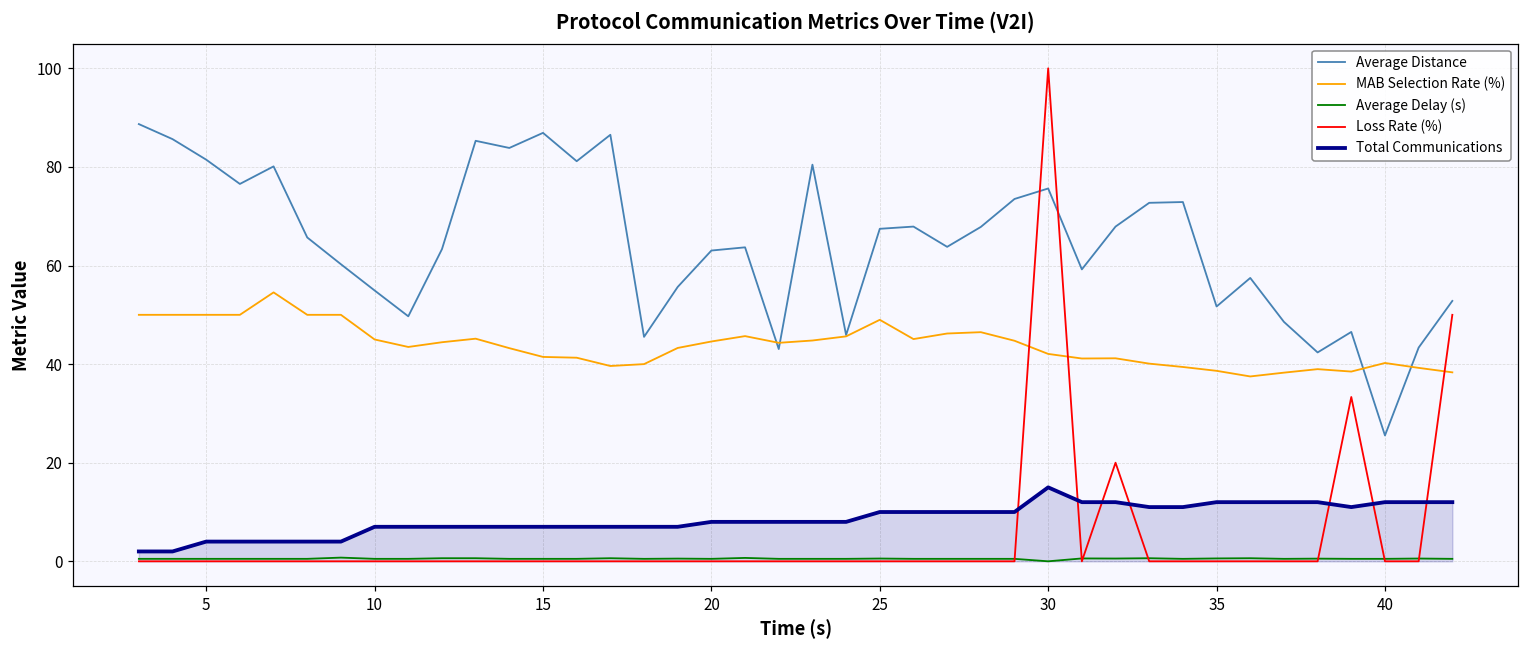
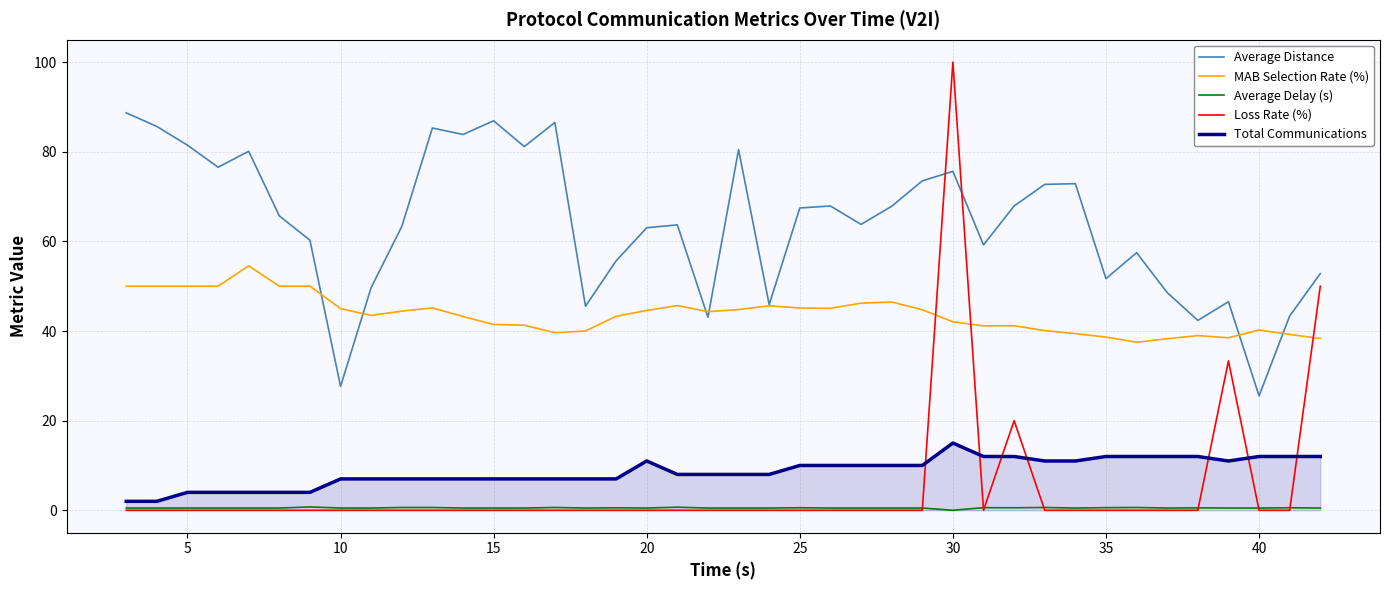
  {
    "Average Distance": {
      "5": 81,
-     "10": 55,
+     "10": 28,
      "15": 87,
      "20": 63,
      "25": 67,
      "30": 76,
      "35": 52,
      "40": 26
    },
    "MAB Selection Rate (%)": {
      "5": 50,
      "10": 45,
      "15": 41,
      "20": 45,
-     "25": 49,
+     "25": 45,
      "30": 42,
      "35": 39,
      "40": 40
    },
    "Average Delay (s)": {
      "30": 0,
      "35": 1
    },
    "Loss Rate (%)": {
      "30": 100,
      "35": 0
    },
    "Total Communications": {
      "5": 4,
      "10": 7,
      "15": 7,
-     "20": 8,
+     "20": 11,
      "25": 10,
      "30": 15,
      "35": 12,
      "40": 12
    }
  }
